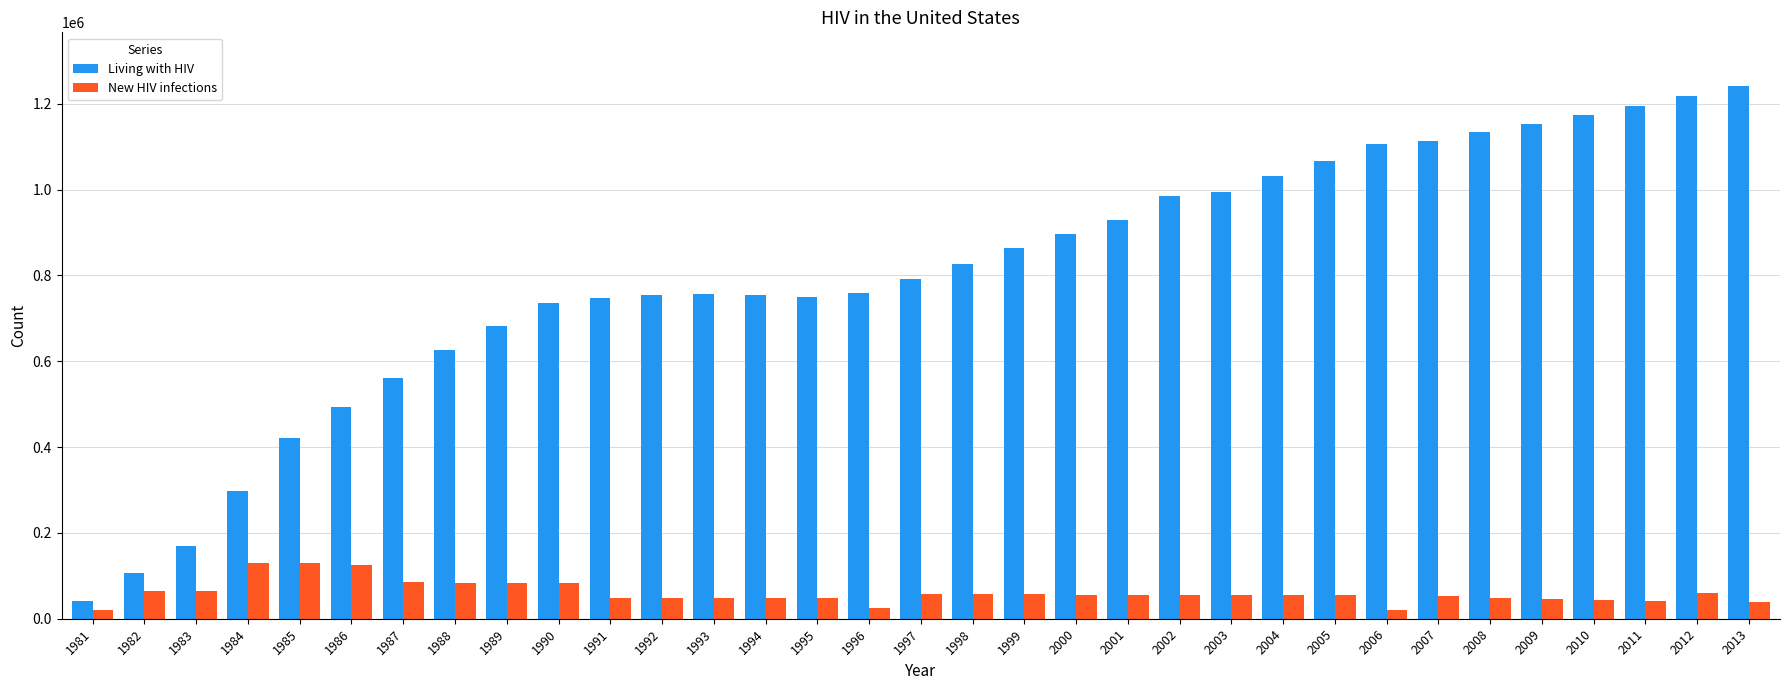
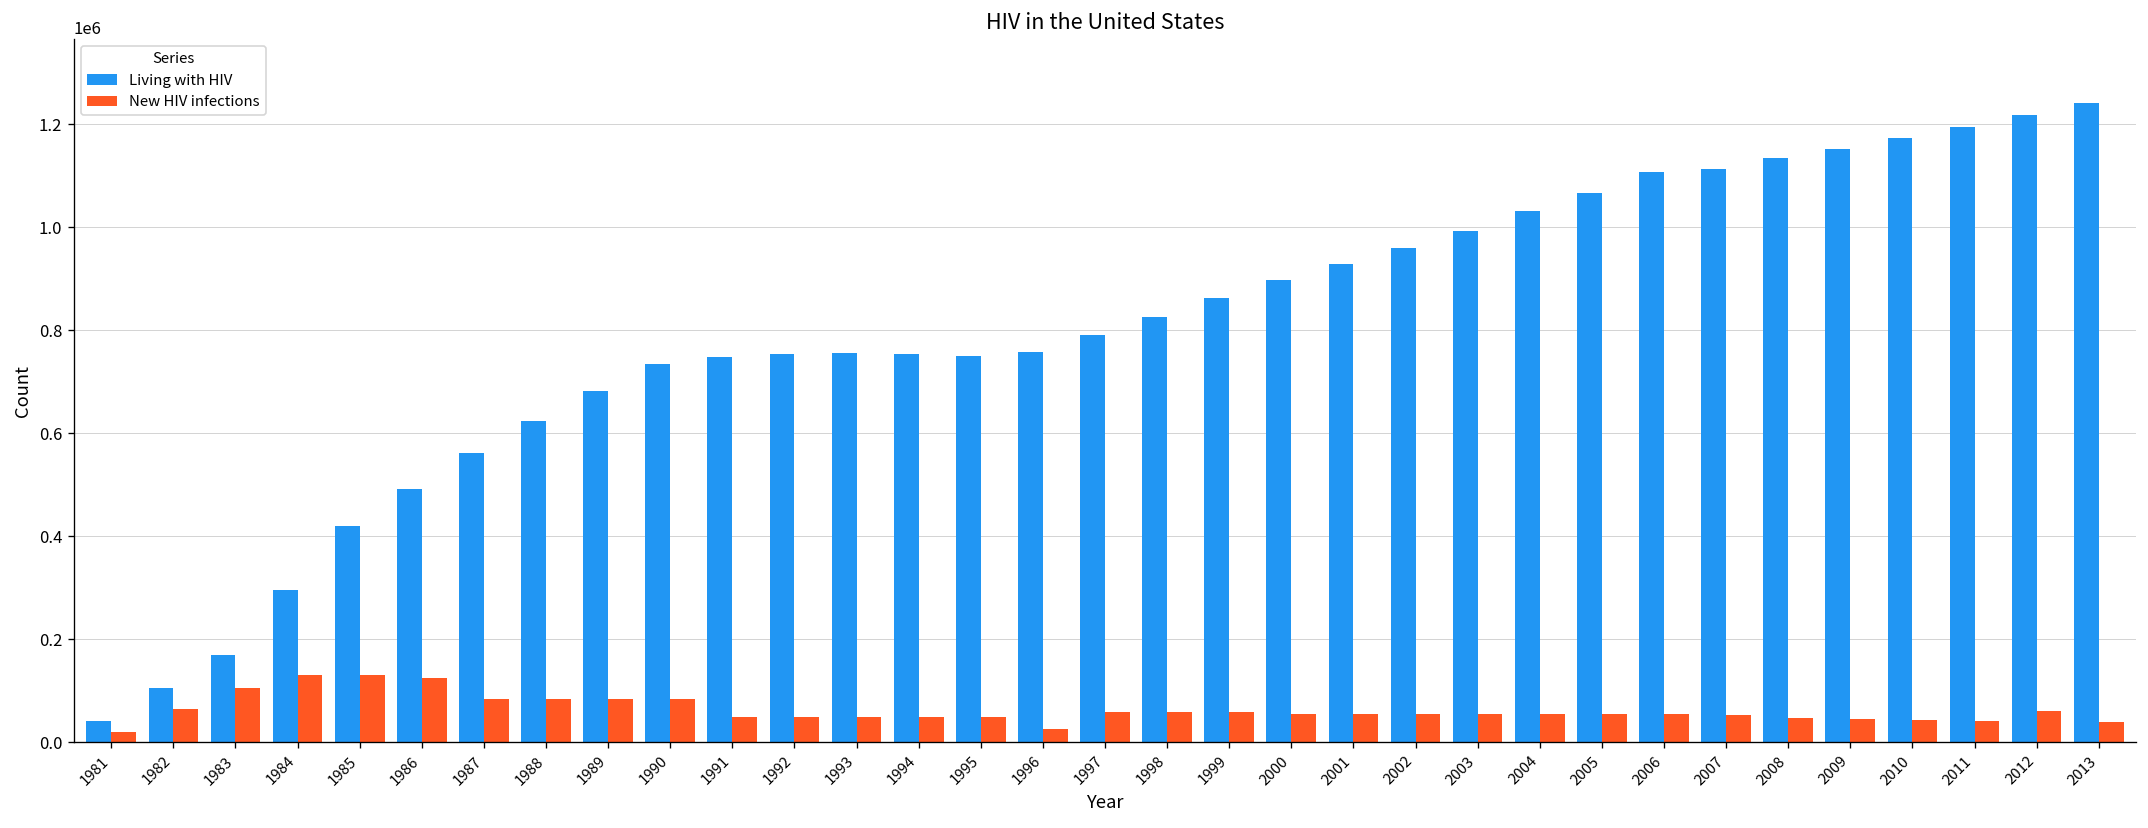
  {
    "Living with HIV": {
      "1981": 40000,
      "1982": 110000,
      "1983": 170000,
      "1984": 300000,
      "1985": 420000,
      "1986": 490000,
      "1987": 560000,
      "1988": 630000,
      "1989": 680000,
      "1990": 740000,
      "1991": 750000,
      "1992": 750000,
      "1993": 760000,
      "1994": 750000,
      "1995": 750000,
      "1996": 760000,
      "1997": 790000,
      "1998": 830000,
      "1999": 860000,
      "2000": 900000,
      "2001": 930000,
-     "2002": 990000,
+     "2002": 960000,
      "2003": 990000,
      "2004": 1030000,
      "2005": 1070000,
      "2006": 1110000,
      "2007": 1110000,
      "2008": 1130000,
      "2009": 1150000,
      "2010": 1170000,
      "2011": 1190000,
      "2012": 1220000,
      "2013": 1240000
    },
    "New HIV infections": {
      "1981": 20000,
      "1982": 60000,
-     "1983": 60000,
+     "1983": 110000,
      "1984": 130000,
      "1985": 130000,
      "1986": 130000,
      "1987": 80000,
      "1988": 80000,
      "1989": 80000,
      "1990": 80000,
      "1991": 50000,
      "1992": 50000,
      "1993": 50000,
      "1994": 50000,
      "1995": 50000,
      "1996": 30000,
      "1997": 60000,
      "1998": 60000,
      "1999": 60000,
      "2000": 60000,
      "2001": 60000,
      "2002": 60000,
      "2003": 60000,
      "2004": 60000,
      "2005": 60000,
-     "2006": 20000,
+     "2006": 60000,
      "2007": 50000,
      "2008": 50000,
      "2009": 50000,
      "2010": 40000,
      "2011": 40000,
      "2012": 60000,
      "2013": 40000
    }
  }
